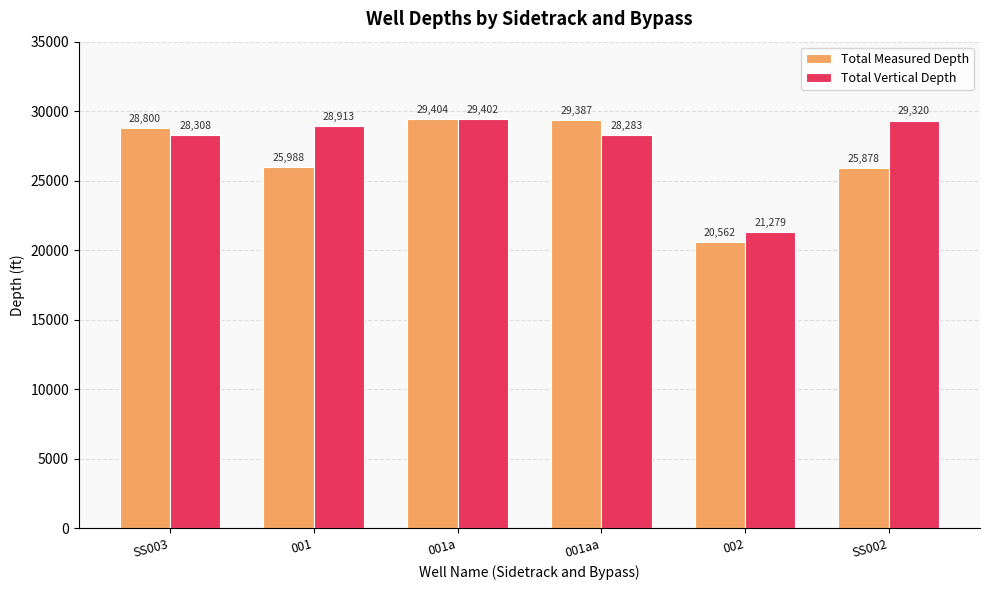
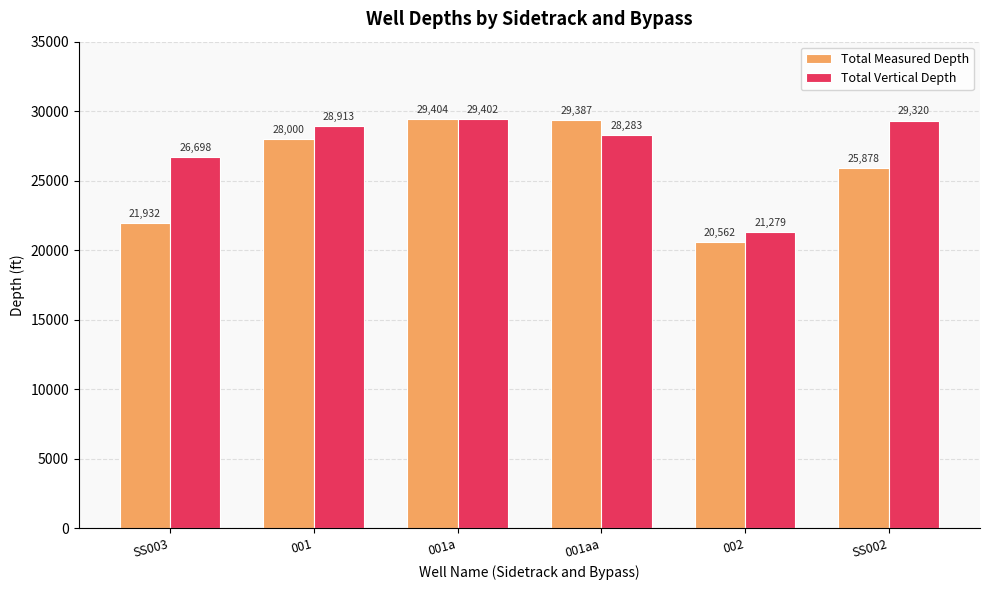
  {
    "Total Measured Depth": {
-     "SS003": "28,800",
-     "001": "25,988",
+     "SS003": "21,932",
+     "001": "28,000",
      "001a": "29,404",
      "001aa": "29,387",
      "002": "20,562",
      "SS002": "25,878"
    },
    "Total Vertical Depth": {
-     "SS003": "28,308",
+     "SS003": "26,698",
      "001": "28,913",
      "001a": "29,402",
      "001aa": "28,283",
      "002": "21,279",
      "SS002": "29,320"
    }
  }
